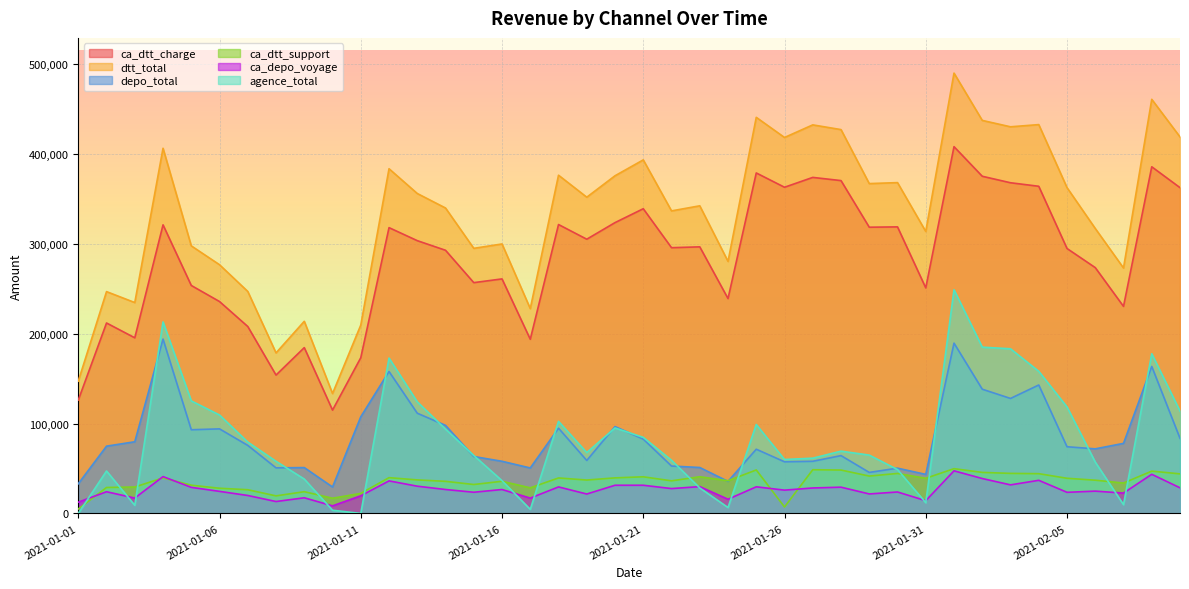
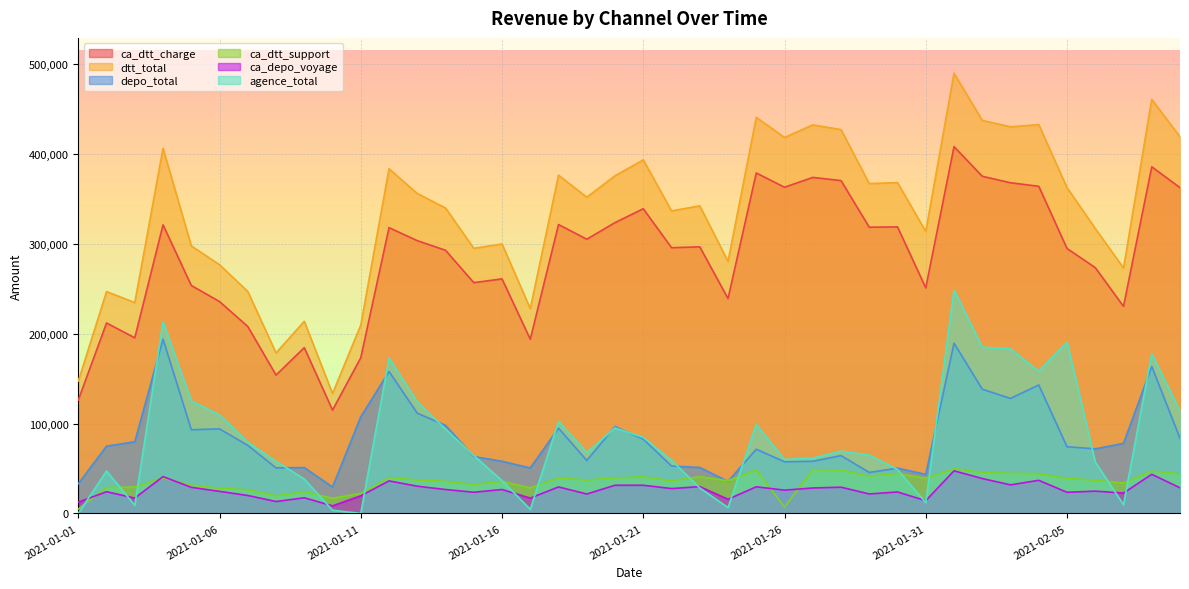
  {
    "ca_dtt_charge": {
      "2021-01-01": "130,000",
      "2021-01-06": "240,000",
      "2021-01-11": "170,000",
      "2021-01-16": "260,000",
      "2021-01-21": "340,000",
      "2021-01-26": "360,000",
      "2021-01-31": "250,000",
      "2021-02-05": "290,000"
    },
    "dtt_total": {
      "2021-01-01": "150,000",
      "2021-01-06": "280,000",
      "2021-01-11": "210,000",
      "2021-01-16": "300,000",
      "2021-01-21": "390,000",
      "2021-01-26": "420,000",
      "2021-01-31": "310,000",
      "2021-02-05": "360,000"
    },
    "depo_total": {
      "2021-01-01": "30,000",
      "2021-01-06": "90,000",
      "2021-01-11": "110,000",
      "2021-01-16": "60,000",
      "2021-01-31": "40,000",
      "2021-02-05": "70,000"
    },
    "ca_dtt_support": {
      "2021-01-01": "0",
      "2021-01-06": "30,000",
      "2021-01-21": "40,000",
      "2021-01-26": "10,000",
      "2021-01-31": "40,000",
      "2021-02-05": "40,000"
    },
    "ca_depo_voyage": {
      "2021-01-01": "10,000",
      "2021-01-06": "20,000",
      "2021-01-16": "30,000",
      "2021-01-21": "30,000",
      "2021-01-26": "30,000",
      "2021-02-05": "20,000"
    },
    "agence_total": {
      "2021-01-01": "0",
      "2021-01-06": "110,000",
      "2021-01-11": "0",
-     "2021-02-05": "120,000"
+     "2021-02-05": "190,000"
    }
  }
